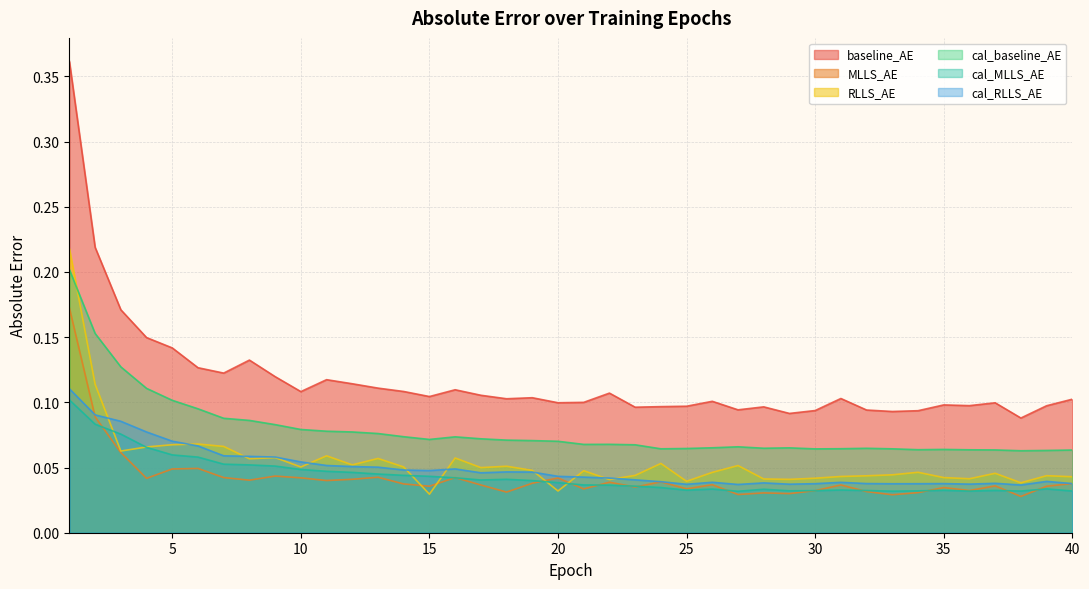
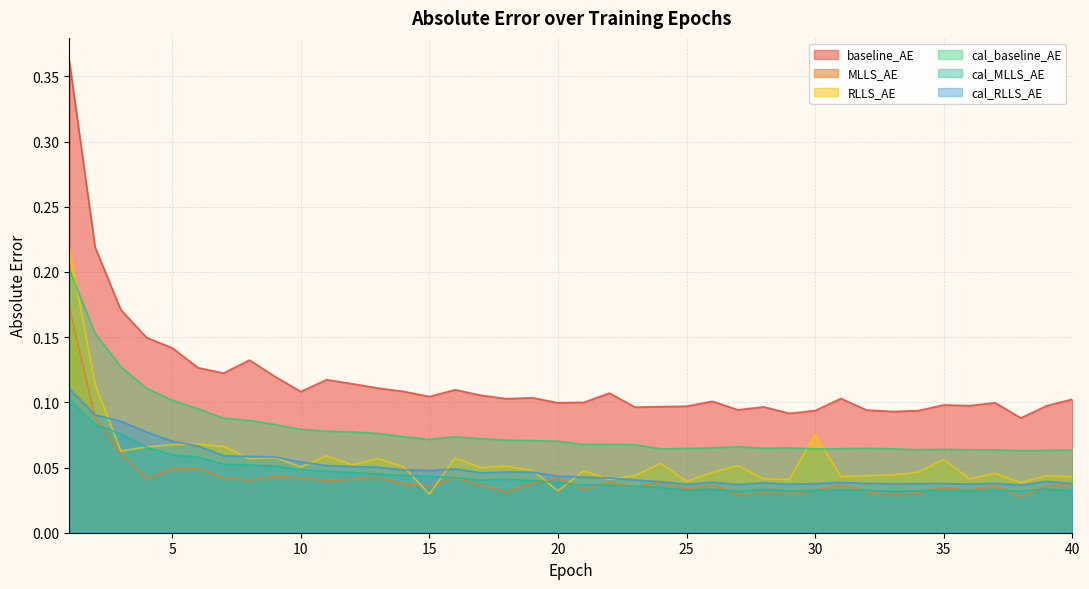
  {
    "RLLS_AE": {
      "5": 0.068,
      "15": 0.030,
      "20": 0.032,
      "25": 0.039,
-     "30": 0.042,
-     "35": 0.042,
+     "30": 0.075,
+     "35": 0.056,
      "40": 0.043
    }
  }
